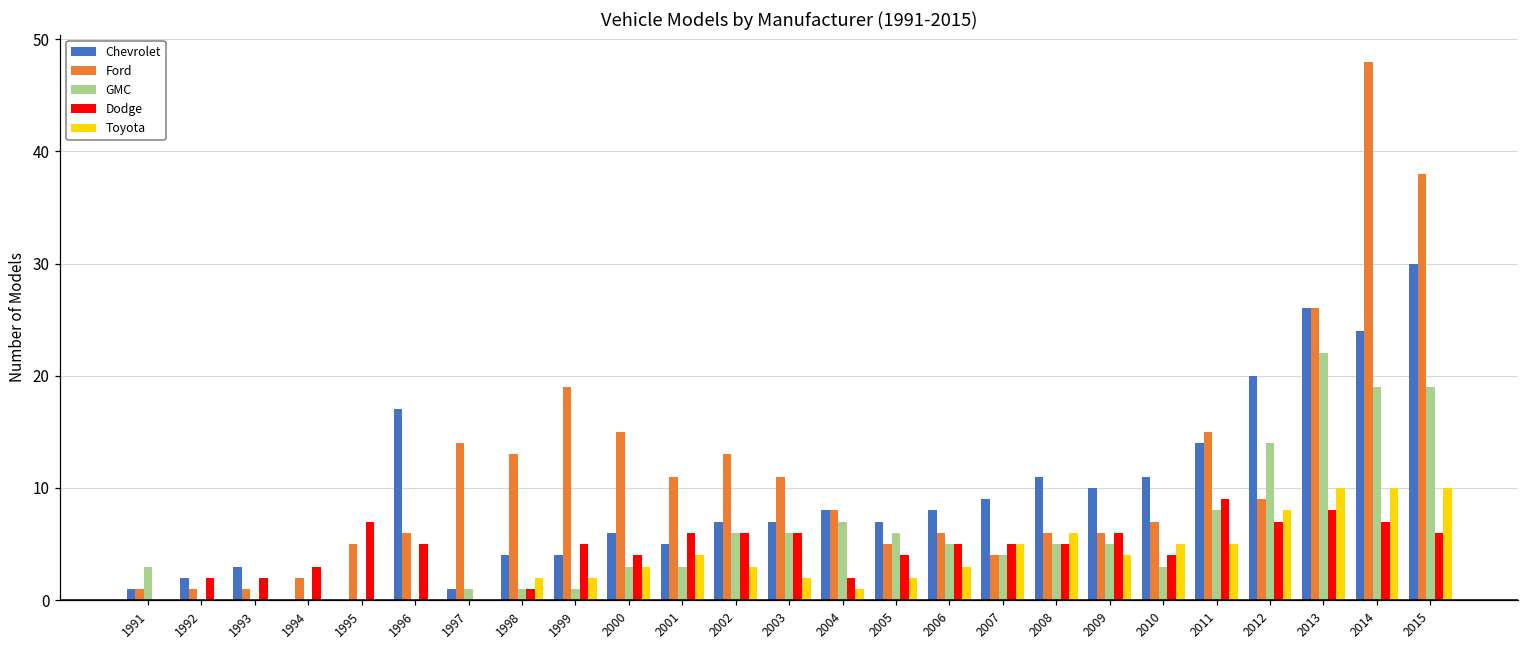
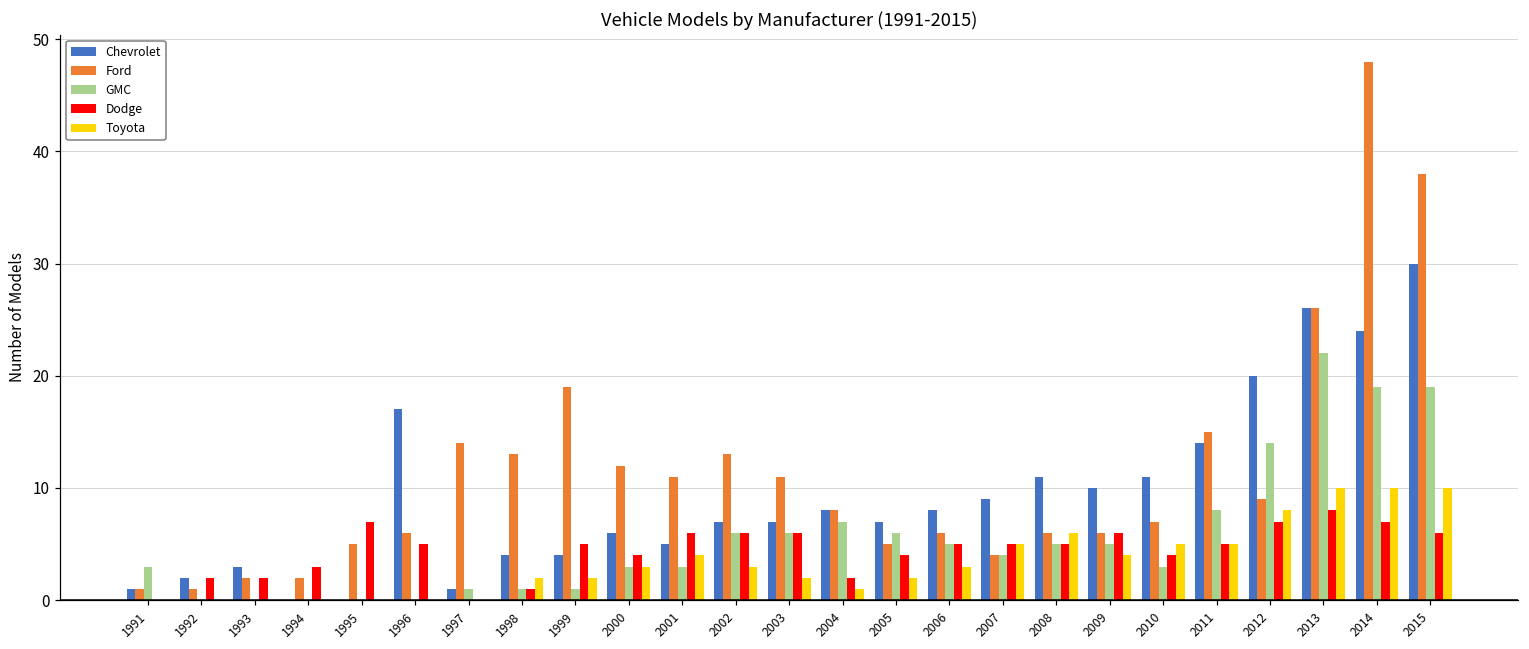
  {
    "Chevrolet": {
      "1991": 1,
      "1992": 2,
      "1993": 3,
      "1994": 0,
      "1995": 0,
      "1996": 17,
      "1997": 1,
      "1998": 4,
      "1999": 4,
      "2000": 6,
      "2001": 5,
      "2002": 7,
      "2003": 7,
      "2004": 8,
      "2005": 7,
      "2006": 8,
      "2007": 9,
      "2008": 11,
      "2009": 10,
      "2010": 11,
      "2011": 14,
      "2012": 20,
      "2013": 26,
      "2014": 24,
      "2015": 30
    },
    "Ford": {
      "1991": 1,
      "1992": 1,
-     "1993": 1,
+     "1993": 2,
      "1994": 2,
      "1995": 5,
      "1996": 6,
      "1997": 14,
      "1998": 13,
      "1999": 19,
-     "2000": 15,
+     "2000": 12,
      "2001": 11,
      "2002": 13,
      "2003": 11,
      "2004": 8,
      "2005": 5,
      "2006": 6,
      "2007": 4,
      "2008": 6,
      "2009": 6,
      "2010": 7,
      "2011": 15,
      "2012": 9,
      "2013": 26,
      "2014": 48,
      "2015": 38
    },
    "GMC": {
      "1991": 3,
      "1992": 0,
      "1993": 0,
      "1994": 0,
      "1995": 0,
      "1996": 0,
      "1997": 1,
      "1998": 1,
      "1999": 1,
      "2000": 3,
      "2001": 3,
      "2002": 6,
      "2003": 6,
      "2004": 7,
      "2005": 6,
      "2006": 5,
      "2007": 4,
      "2008": 5,
      "2009": 5,
      "2010": 3,
      "2011": 8,
      "2012": 14,
      "2013": 22,
      "2014": 19,
      "2015": 19
    },
    "Dodge": {
      "1991": 0,
      "1992": 2,
      "1993": 2,
      "1994": 3,
      "1995": 7,
      "1996": 5,
      "1997": 0,
      "1998": 1,
      "1999": 5,
      "2000": 4,
      "2001": 6,
      "2002": 6,
      "2003": 6,
      "2004": 2,
      "2005": 4,
      "2006": 5,
      "2007": 5,
      "2008": 5,
      "2009": 6,
      "2010": 4,
-     "2011": 9,
+     "2011": 5,
      "2012": 7,
      "2013": 8,
      "2014": 7,
      "2015": 6
    },
    "Toyota": {
      "1991": 0,
      "1992": 0,
      "1993": 0,
      "1994": 0,
      "1995": 0,
      "1996": 0,
      "1997": 0,
      "1998": 2,
      "1999": 2,
      "2000": 3,
      "2001": 4,
      "2002": 3,
      "2003": 2,
      "2004": 1,
      "2005": 2,
      "2006": 3,
      "2007": 5,
      "2008": 6,
      "2009": 4,
      "2010": 5,
      "2011": 5,
      "2012": 8,
      "2013": 10,
      "2014": 10,
      "2015": 10
    }
  }
